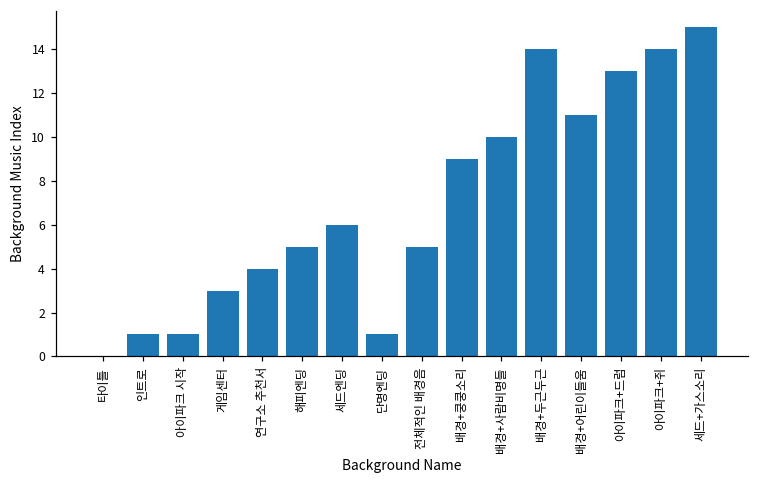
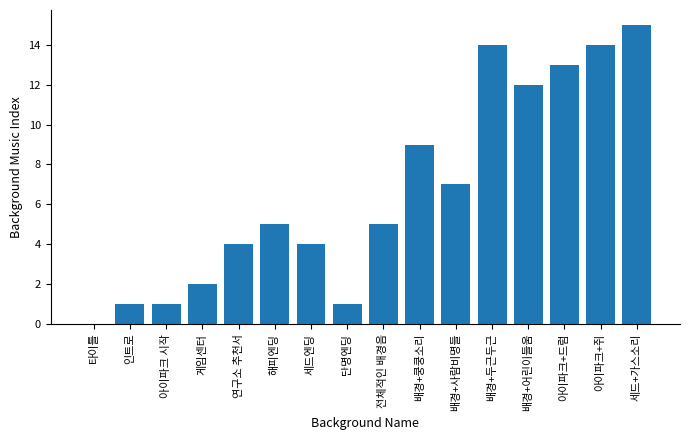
  {
    "타이틀": 0,
    "인트로": 1,
    "아이파크 시작": 1,
-   "게임센터": 3,
+   "게임센터": 2,
    "연구소 추천서": 4,
    "해피엔딩": 5,
-   "세드엔딩": 6,
+   "세드엔딩": 4,
    "단명엔딩": 1,
    "전체적인 배경음": 5,
    "배경+쿵쿵소리": 9,
-   "배경+사람비명들": 10,
+   "배경+사람비명들": 7,
    "배경+두근두근": 14,
-   "배경+어린이들움": 11,
+   "배경+어린이들움": 12,
    "아이파크+드럼": 13,
    "아이파크+쥐": 14,
    "세드+가스소리": 15
  }
